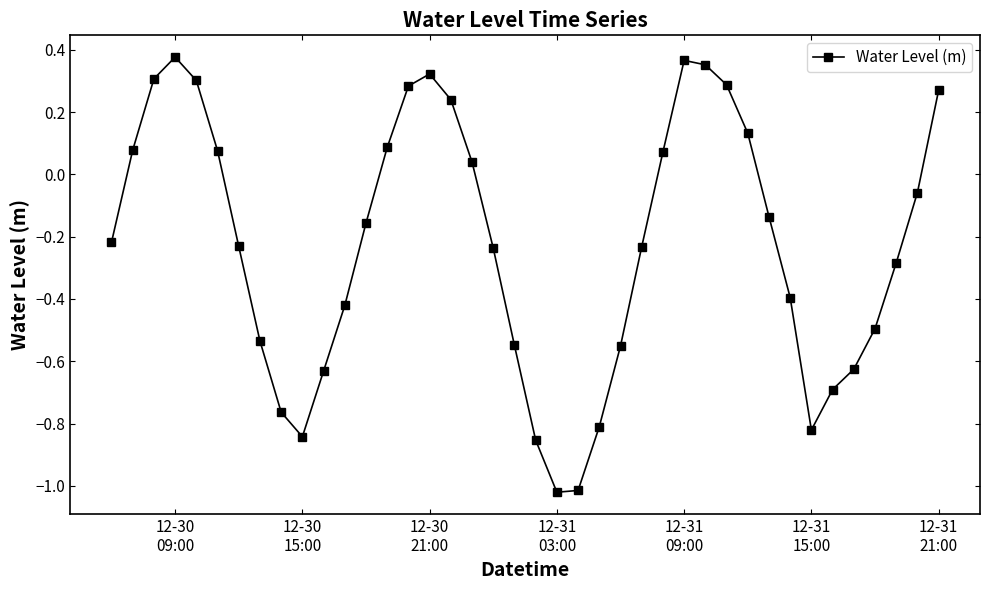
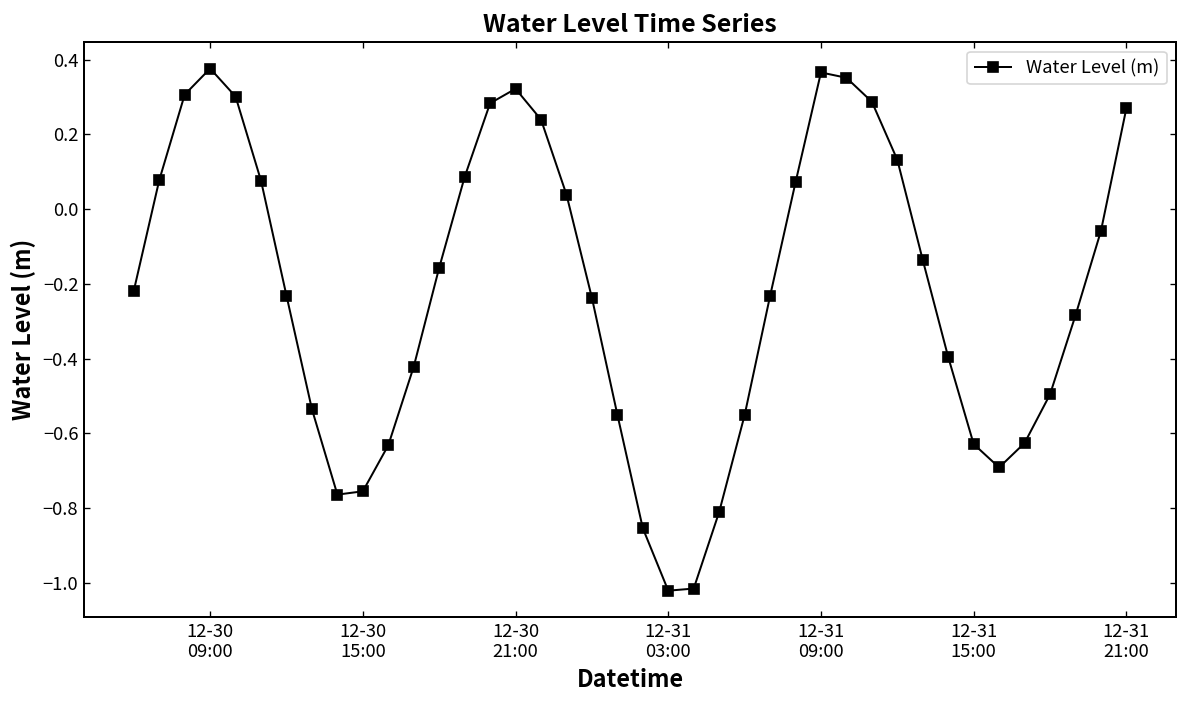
  {
    "12-30 09:00": 0.38,
-   "12-30 15:00": -0.84,
+   "12-30 15:00": -0.75,
    "12-30 21:00": 0.32,
    "12-31 03:00": -1.02,
    "12-31 09:00": 0.37,
-   "12-31 15:00": -0.82,
+   "12-31 15:00": -0.63,
    "12-31 21:00": 0.27
  }
